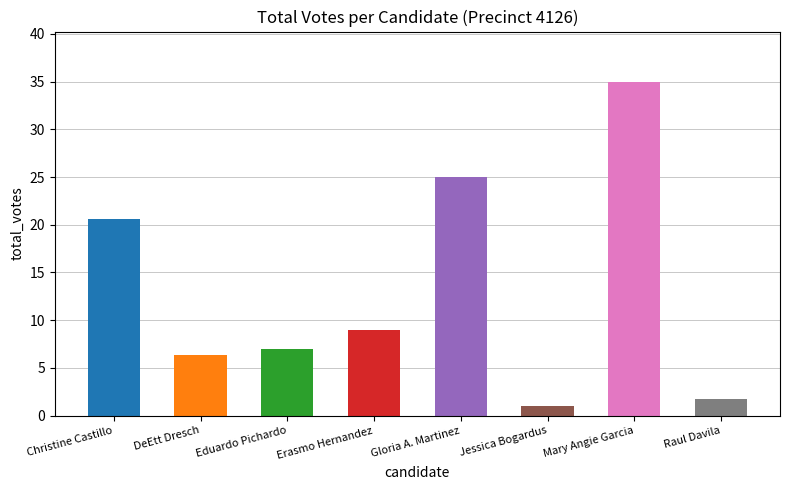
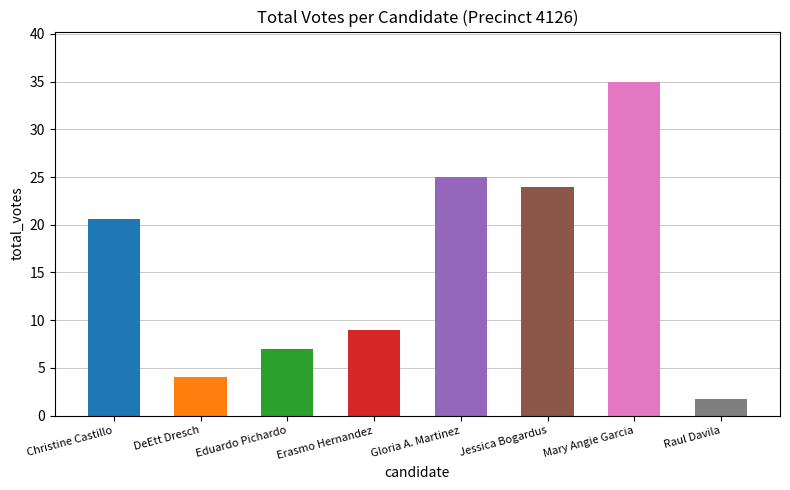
  {
    "Christine Castillo": 21,
-   "DeEtt Dresch": 6,
+   "DeEtt Dresch": 4,
    "Eduardo Pichardo": 7,
    "Erasmo Hernandez": 9,
    "Gloria A. Martinez": 25,
-   "Jessica Bogardus": 1,
+   "Jessica Bogardus": 24,
    "Mary Angie Garcia": 35,
    "Raul Davila": 2
  }
